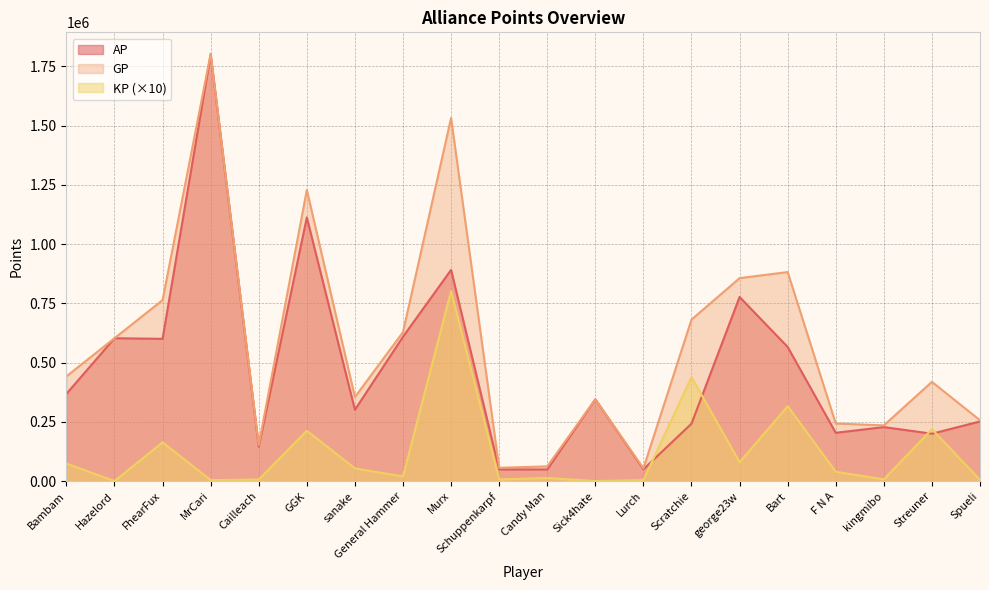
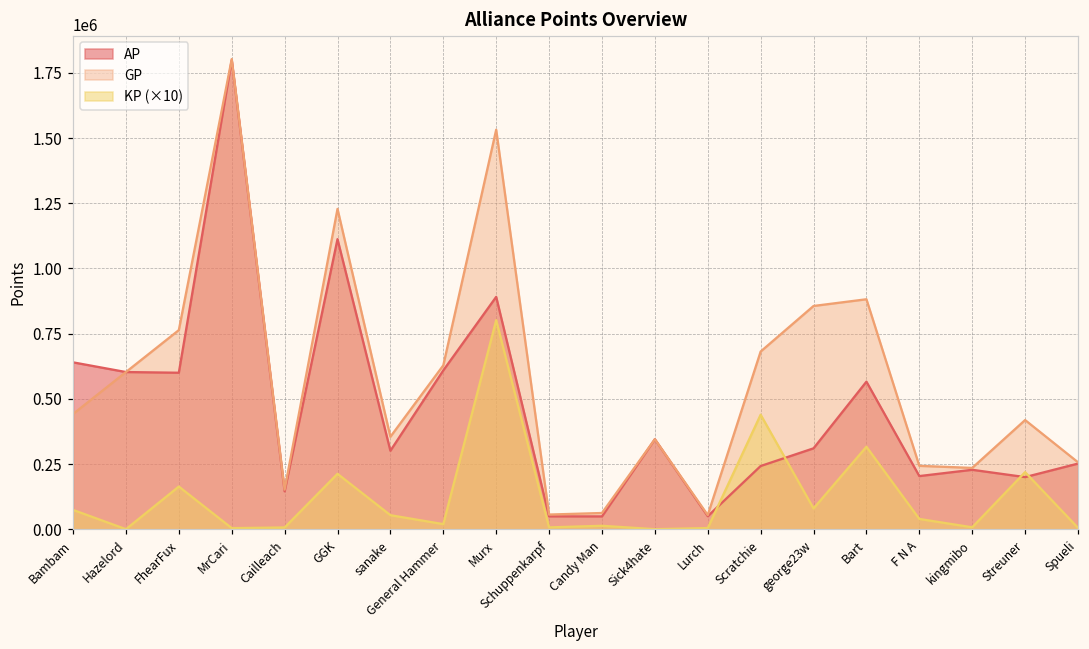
  {
    "AP": {
-     "Bambam": 370000,
+     "Bambam": 640000,
      "FhearFux": 600000,
      "GGK": 1110000,
      "sanake": 300000,
      "General Hammer": 610000,
      "Murx": 890000,
      "Candy Man": 50000,
      "Scratchie": 240000,
-     "george23w": 780000,
+     "george23w": 310000,
      "Bart": 570000,
      "F N A": 200000,
      "Streuner": 200000
    }
  }
